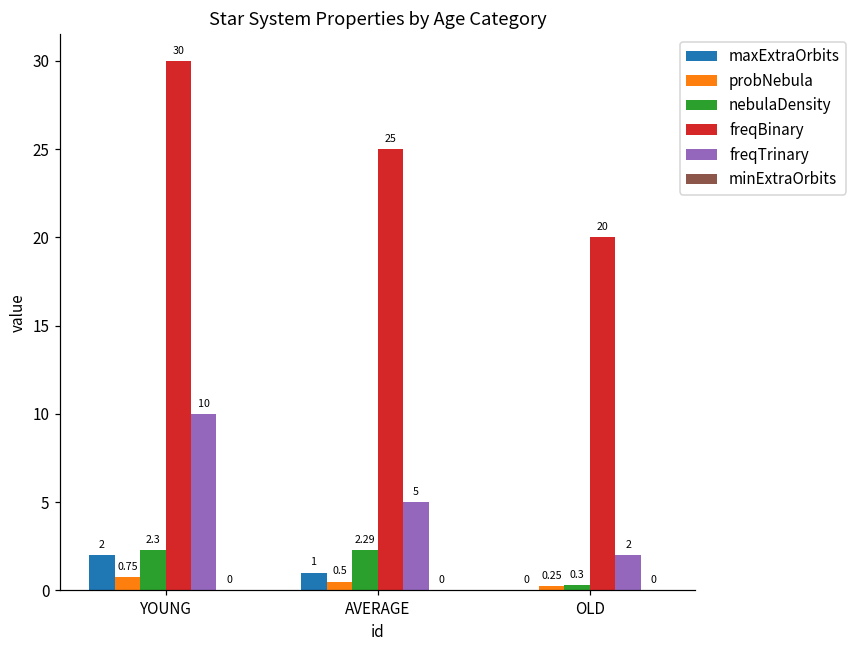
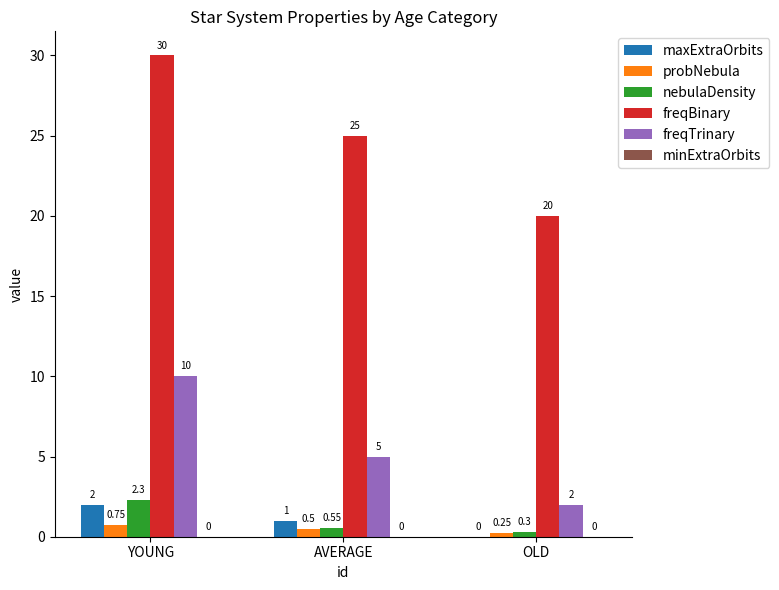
  {
    "maxExtraOrbits": {
      "YOUNG": 2,
      "AVERAGE": 1,
      "OLD": 0
    },
    "probNebula": {
      "YOUNG": 0.75,
      "AVERAGE": 0.5,
      "OLD": 0.25
    },
    "nebulaDensity": {
      "YOUNG": 2.3,
-     "AVERAGE": 2.29,
+     "AVERAGE": 0.55,
      "OLD": 0.3
    },
    "freqBinary": {
      "YOUNG": 30,
      "AVERAGE": 25,
      "OLD": 20
    },
    "freqTrinary": {
      "YOUNG": 10,
      "AVERAGE": 5,
      "OLD": 2
    },
    "minExtraOrbits": {
      "YOUNG": 0,
      "AVERAGE": 0,
      "OLD": 0
    }
  }
